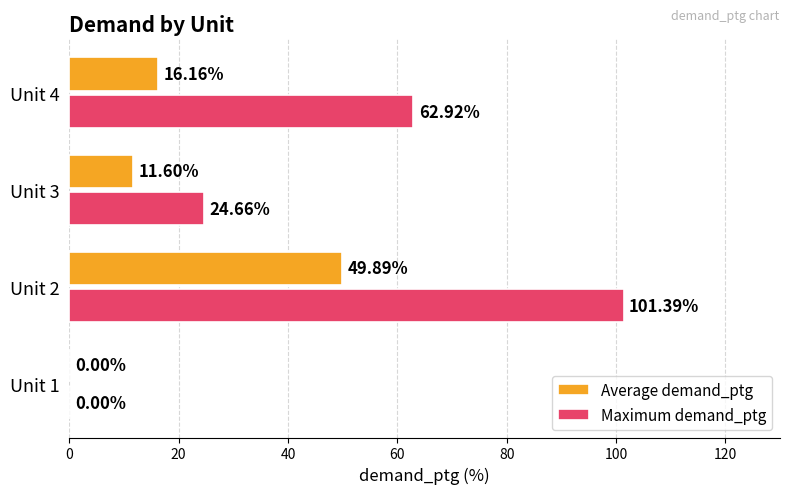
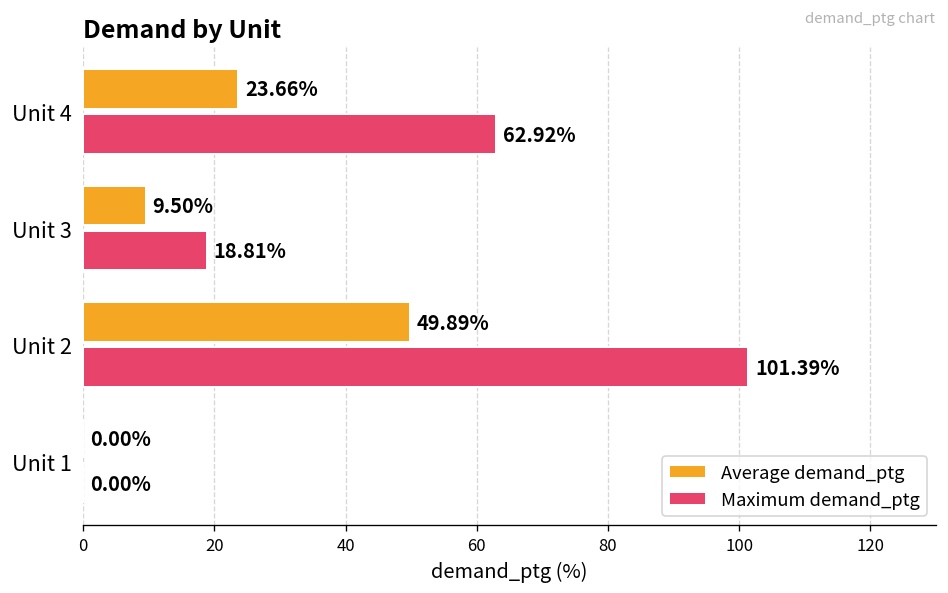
  {
    "Average demand_ptg": {
-     "Unit 4": "16.16%",
-     "Unit 3": "11.60%",
+     "Unit 4": "23.66%",
+     "Unit 3": "9.50%",
      "Unit 2": "49.89%",
      "Unit 1": "0.00%"
    },
    "Maximum demand_ptg": {
      "Unit 4": "62.92%",
-     "Unit 3": "24.66%",
+     "Unit 3": "18.81%",
      "Unit 2": "101.39%",
      "Unit 1": "0.00%"
    }
  }
